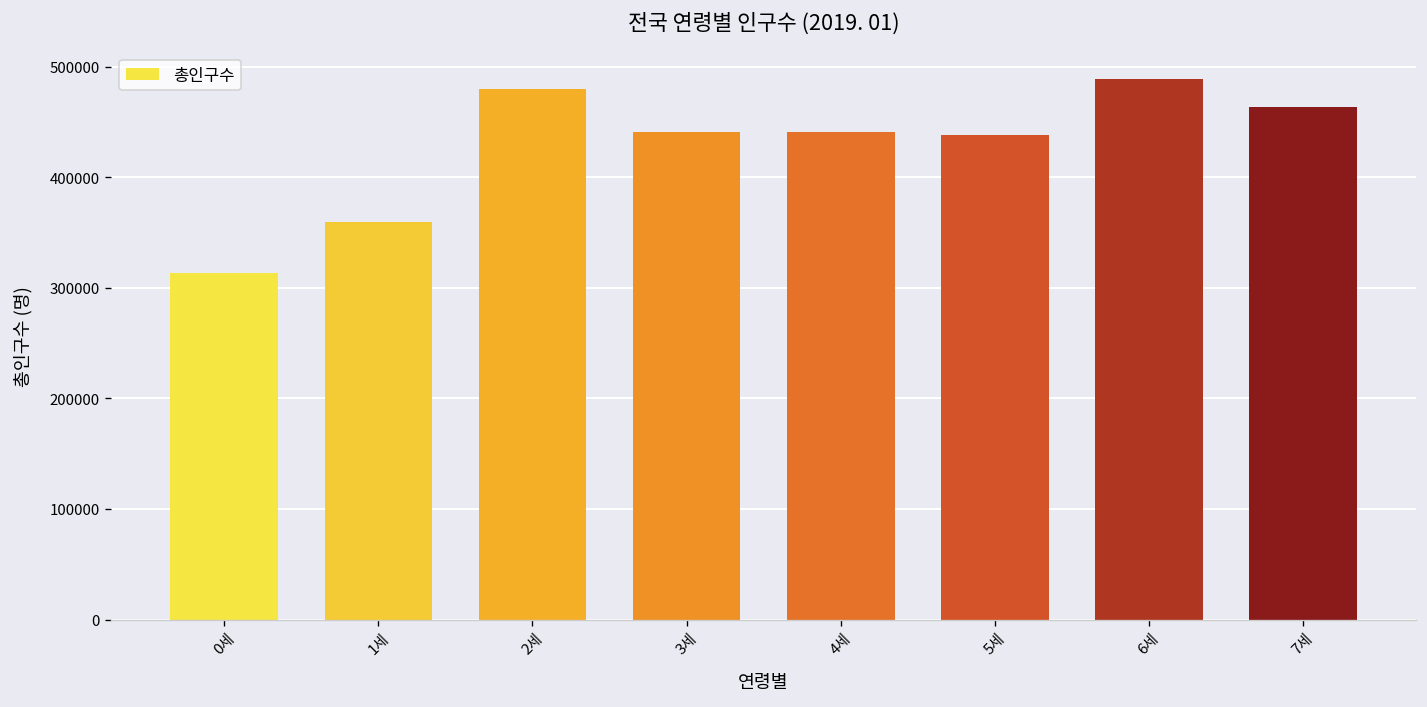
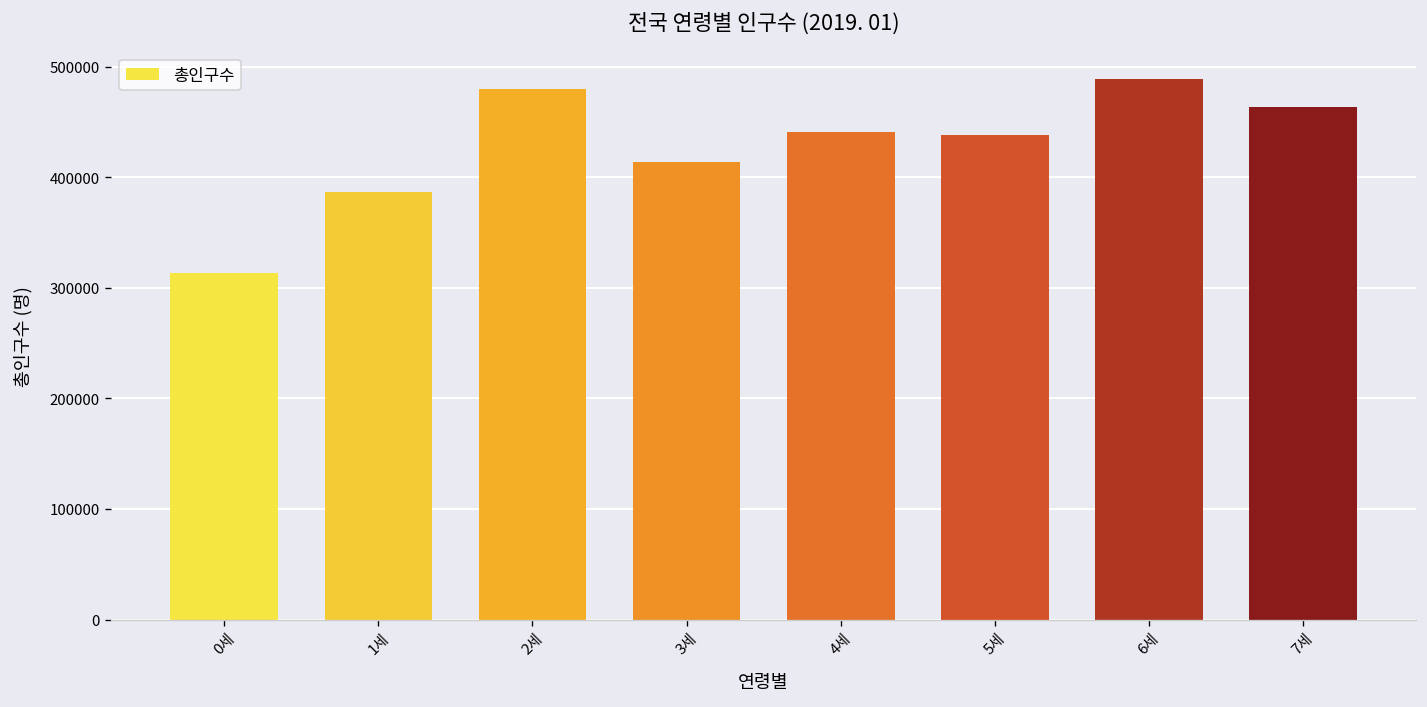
  {
    "0세": 310000,
-   "1세": 360000,
+   "1세": 390000,
    "2세": 480000,
-   "3세": 440000,
+   "3세": 410000,
    "4세": 440000,
    "5세": 440000,
    "6세": 490000,
    "7세": 460000
  }
